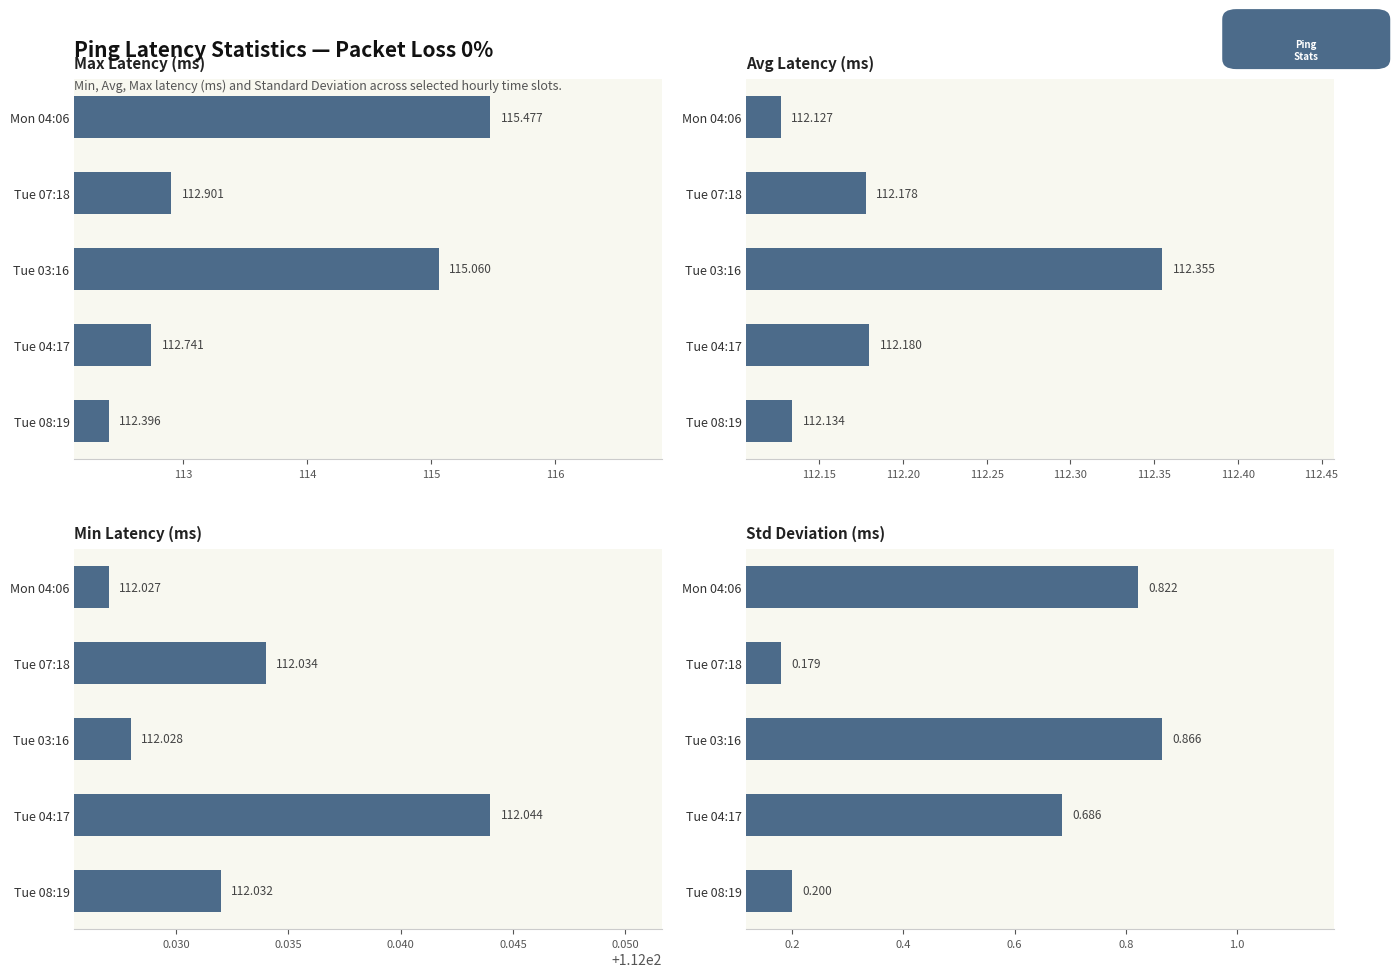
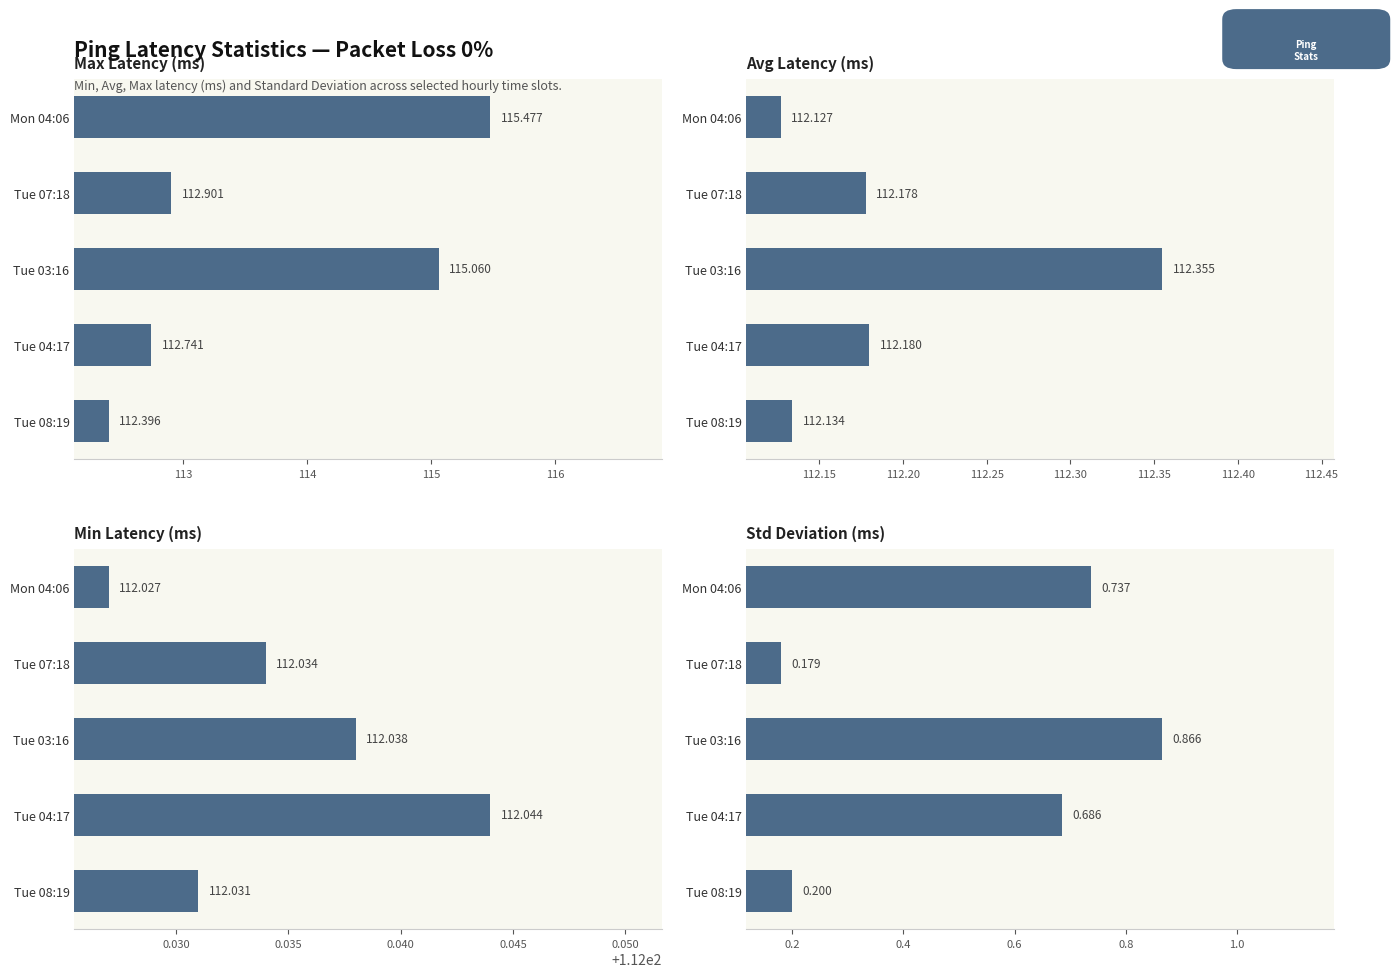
  {
    "Max Latency (ms)": {
      "Mon 04:06": 115.477,
      "Tue 07:18": 112.901,
      "Tue 03:16": 115.060,
      "Tue 04:17": 112.741,
      "Tue 08:19": 112.396
    },
    "Avg Latency (ms)": {
      "Mon 04:06": 112.127,
      "Tue 07:18": 112.178,
      "Tue 03:16": 112.355,
      "Tue 04:17": 112.180,
      "Tue 08:19": 112.134
    },
    "Min Latency (ms)": {
      "Mon 04:06": 112.027,
      "Tue 07:18": 112.034,
-     "Tue 03:16": 112.028,
+     "Tue 03:16": 112.038,
      "Tue 04:17": 112.044,
-     "Tue 08:19": 112.032
+     "Tue 08:19": 112.031
    },
    "Std Deviation (ms)": {
-     "Mon 04:06": 0.822,
+     "Mon 04:06": 0.737,
      "Tue 07:18": 0.179,
      "Tue 03:16": 0.866,
      "Tue 04:17": 0.686,
      "Tue 08:19": 0.200
    }
  }
